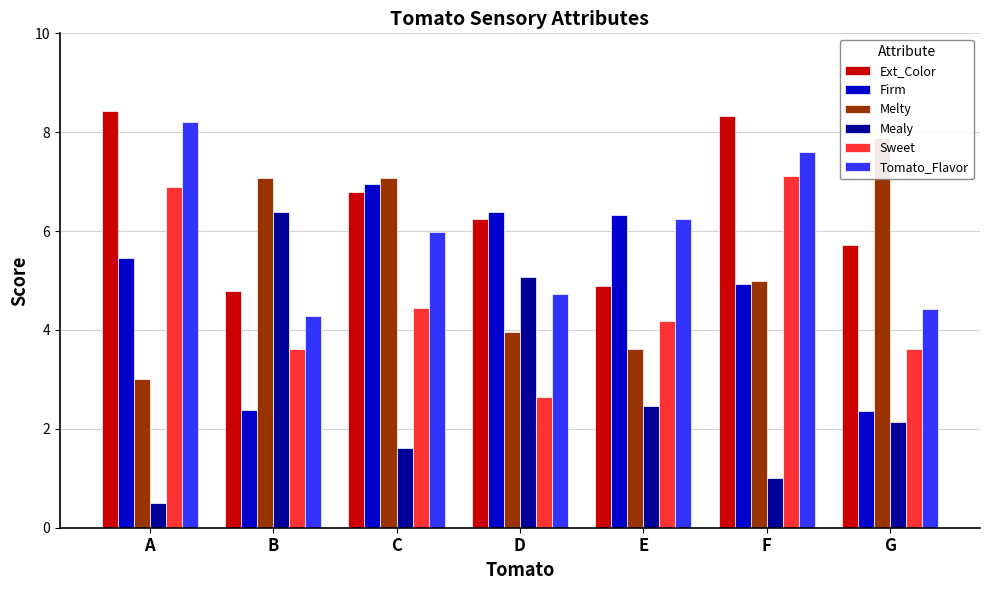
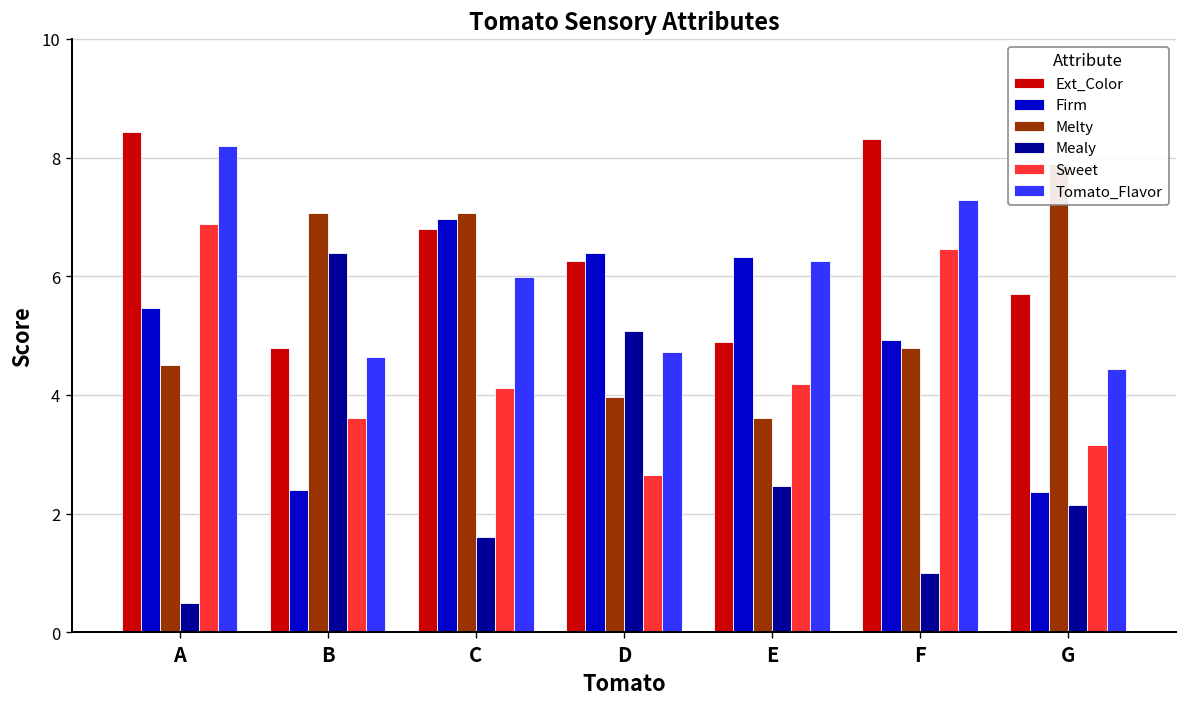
  {
    "Ext_Color": {
      "A": 8.4,
      "B": 4.8,
      "C": 6.8,
      "D": 6.3,
      "E": 4.9,
      "F": 8.3,
      "G": 5.7
    },
    "Melty": {
-     "A": 3.0,
+     "A": 4.5,
      "B": 7.1,
      "C": 7.1,
      "D": 4.0,
      "E": 3.6,
-     "F": 5.0
+     "F": 4.8
    },
    "Sweet": {
      "A": 6.9,
      "B": 3.6,
-     "C": 4.5,
+     "C": 4.1,
      "D": 2.7,
      "E": 4.2,
-     "F": 7.1,
-     "G": 3.6
+     "F": 6.5,
+     "G": 3.2
    },
    "Tomato_Flavor": {
      "A": 8.2,
-     "B": 4.3,
+     "B": 4.6,
      "C": 6.0,
      "D": 4.7,
      "E": 6.3,
-     "F": 7.6,
+     "F": 7.3,
      "G": 4.4
    }
  }
